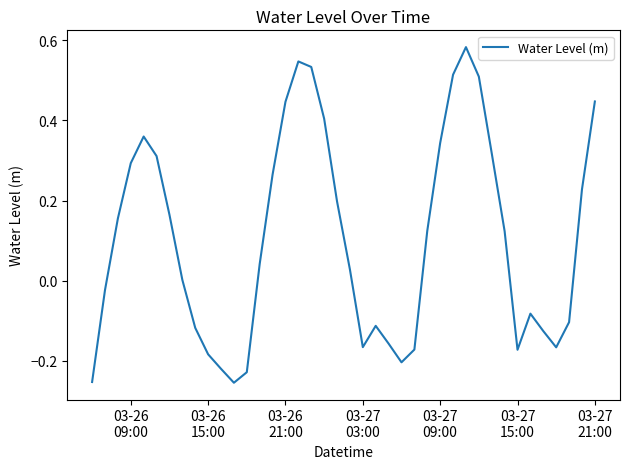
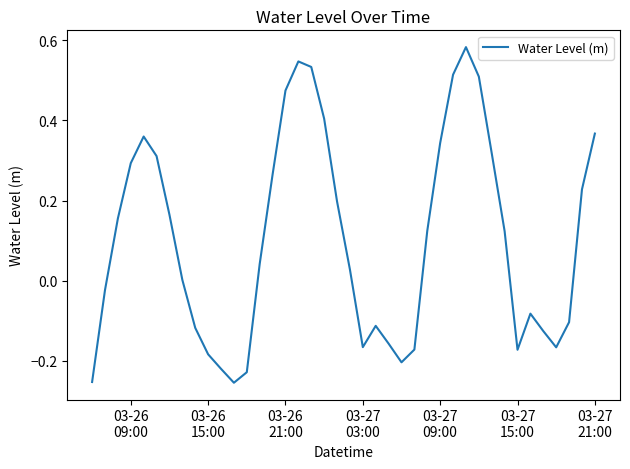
  {
    "03-26 09:00": 0.29,
    "03-26 15:00": -0.18,
-   "03-26 21:00": 0.45,
+   "03-26 21:00": 0.47,
    "03-27 03:00": -0.17,
    "03-27 09:00": 0.34,
    "03-27 15:00": -0.17,
-   "03-27 21:00": 0.45
+   "03-27 21:00": 0.37
  }
